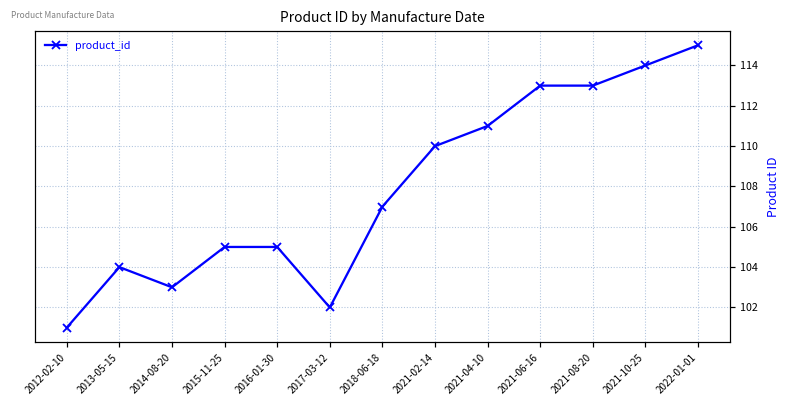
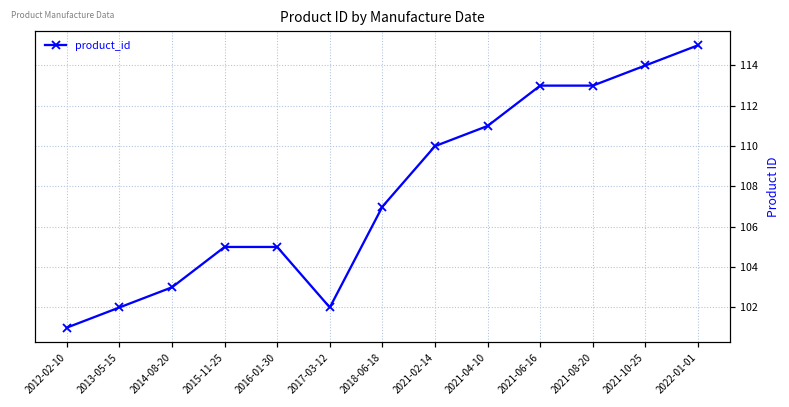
  {
    "2012-02-10": 101,
-   "2013-05-15": 104,
+   "2013-05-15": 102,
    "2014-08-20": 103,
    "2015-11-25": 105,
    "2016-01-30": 105,
    "2017-03-12": 102,
    "2018-06-18": 107,
    "2021-02-14": 110,
    "2021-04-10": 111,
    "2021-06-16": 113,
    "2021-08-20": 113,
    "2021-10-25": 114,
    "2022-01-01": 115
  }
